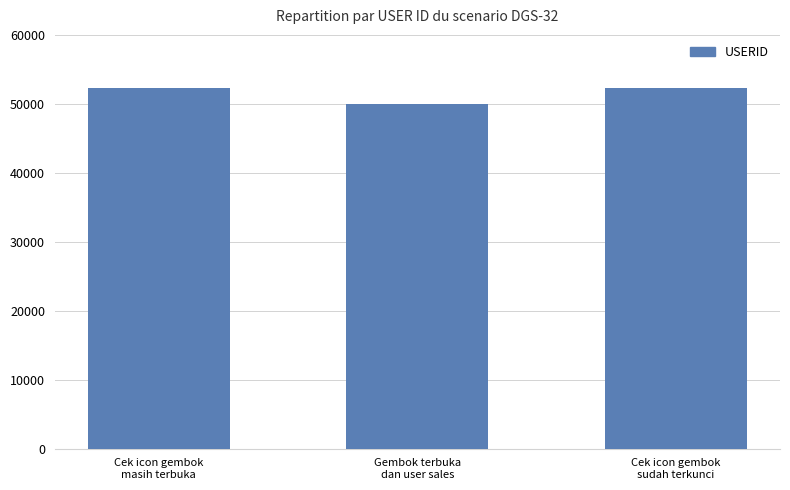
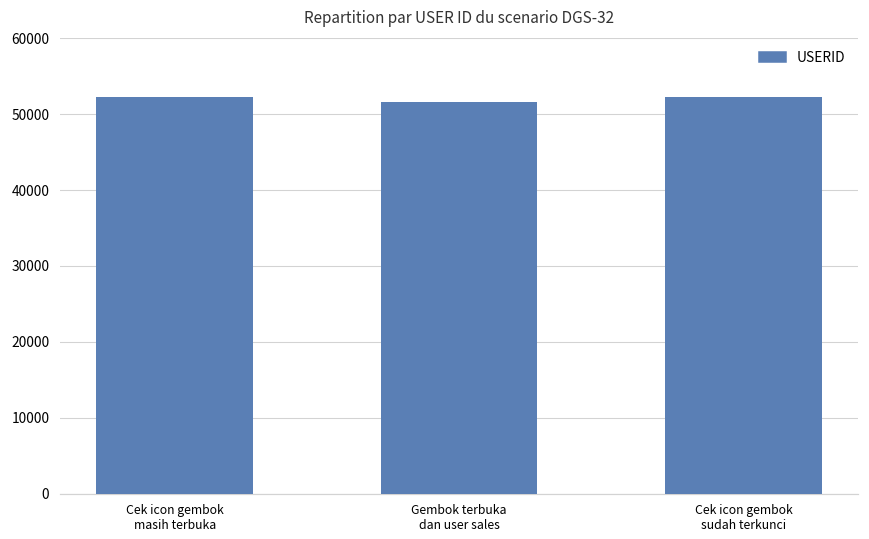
  {
    "Cek icon gembok masih terbuka": 52000,
-   "Gembok terbuka dan user sales": 50000,
+   "Gembok terbuka dan user sales": 52000,
    "Cek icon gembok sudah terkunci": 52000
  }
